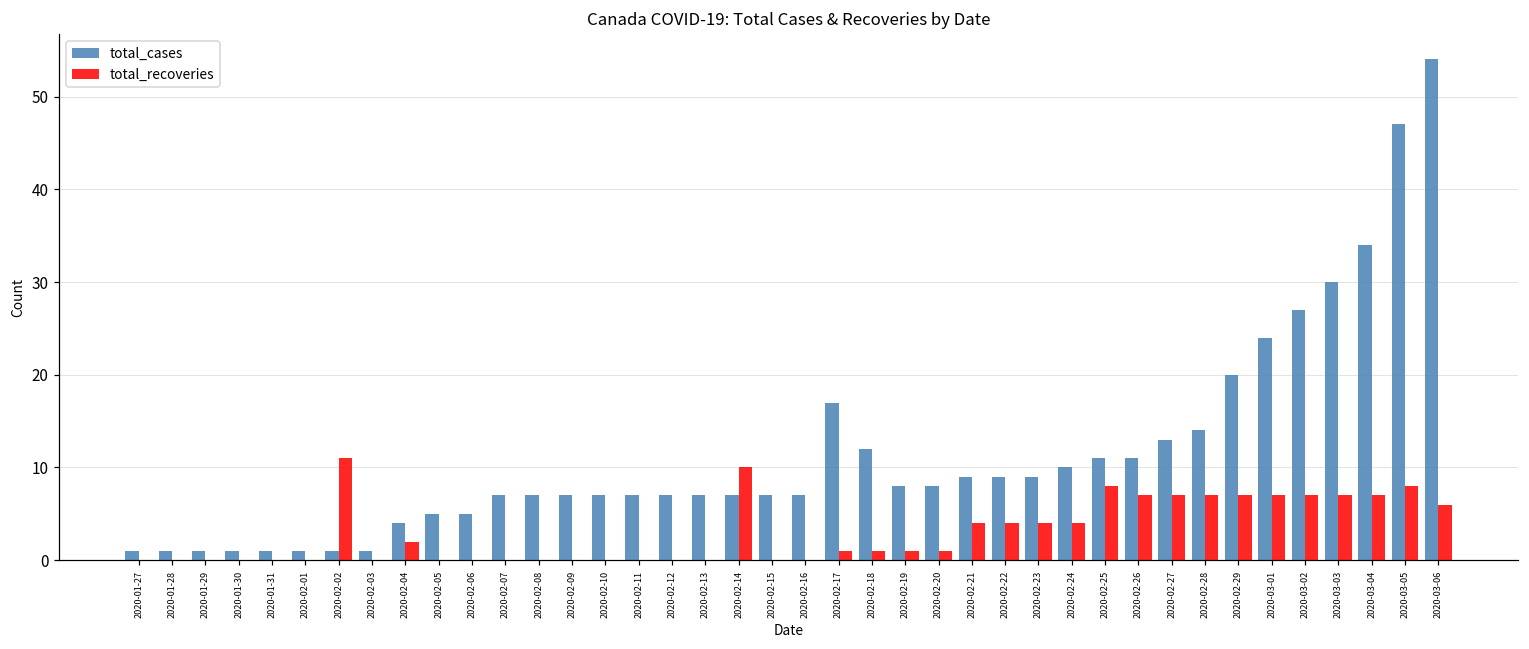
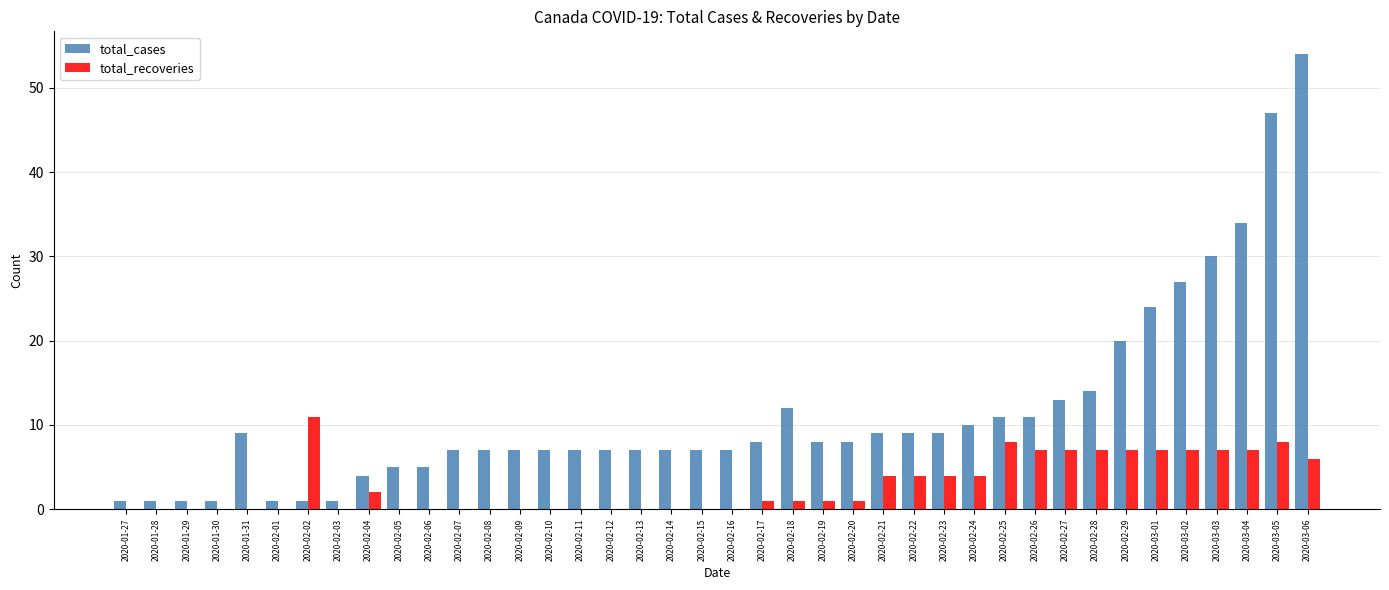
  {
    "total_cases": {
      "2020-01-27": 1,
      "2020-01-28": 1,
      "2020-01-29": 1,
      "2020-01-30": 1,
-     "2020-01-31": 1,
+     "2020-01-31": 9,
      "2020-02-01": 1,
      "2020-02-02": 1,
      "2020-02-03": 1,
      "2020-02-04": 4,
      "2020-02-05": 5,
      "2020-02-06": 5,
      "2020-02-07": 7,
      "2020-02-08": 7,
      "2020-02-09": 7,
      "2020-02-10": 7,
      "2020-02-11": 7,
      "2020-02-12": 7,
      "2020-02-13": 7,
      "2020-02-14": 7,
      "2020-02-15": 7,
      "2020-02-16": 7,
-     "2020-02-17": 17,
+     "2020-02-17": 8,
      "2020-02-18": 12,
      "2020-02-19": 8,
      "2020-02-20": 8,
      "2020-02-21": 9,
      "2020-02-22": 9,
      "2020-02-23": 9,
      "2020-02-24": 10,
      "2020-02-25": 11,
      "2020-02-26": 11,
      "2020-02-27": 13,
      "2020-02-28": 14,
      "2020-02-29": 20,
      "2020-03-01": 24,
      "2020-03-02": 27,
      "2020-03-03": 30,
      "2020-03-04": 34,
      "2020-03-05": 47,
      "2020-03-06": 54
    },
    "total_recoveries": {
      "2020-01-27": 0,
      "2020-01-28": 0,
      "2020-01-29": 0,
      "2020-01-30": 0,
      "2020-01-31": 0,
      "2020-02-01": 0,
      "2020-02-02": 11,
      "2020-02-03": 0,
      "2020-02-04": 2,
      "2020-02-05": 0,
      "2020-02-06": 0,
      "2020-02-07": 0,
      "2020-02-08": 0,
      "2020-02-09": 0,
      "2020-02-10": 0,
      "2020-02-11": 0,
      "2020-02-12": 0,
      "2020-02-13": 0,
-     "2020-02-14": 10,
+     "2020-02-14": 0,
      "2020-02-15": 0,
      "2020-02-16": 0,
      "2020-02-17": 1,
      "2020-02-18": 1,
      "2020-02-19": 1,
      "2020-02-20": 1,
      "2020-02-21": 4,
      "2020-02-22": 4,
      "2020-02-23": 4,
      "2020-02-24": 4,
      "2020-02-25": 8,
      "2020-02-26": 7,
      "2020-02-27": 7,
      "2020-02-28": 7,
      "2020-02-29": 7,
      "2020-03-01": 7,
      "2020-03-02": 7,
      "2020-03-03": 7,
      "2020-03-04": 7,
      "2020-03-05": 8,
      "2020-03-06": 6
    }
  }
